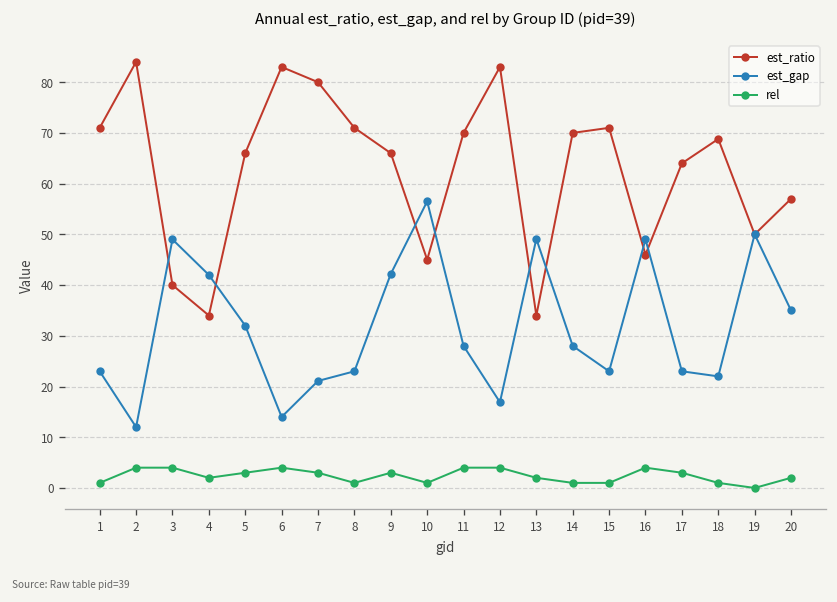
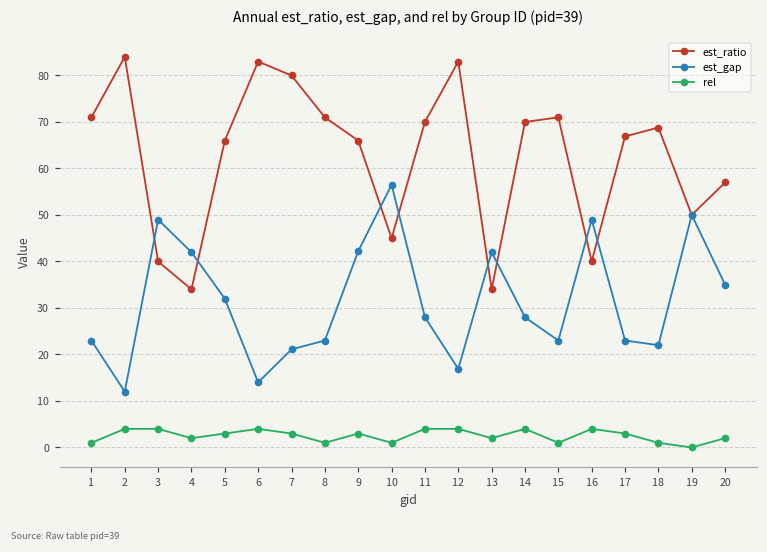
  {
    "est_ratio": {
      "1": 71,
      "2": 84,
      "3": 40,
      "4": 34,
      "5": 66,
      "6": 83,
      "7": 80,
      "8": 71,
      "9": 66,
      "10": 45,
      "11": 70,
      "12": 83,
      "13": 34,
      "14": 70,
      "15": 71,
-     "16": 46,
-     "17": 64,
+     "16": 40,
+     "17": 67,
      "18": 69,
      "20": 57
    },
    "est_gap": {
      "1": 23,
      "2": 12,
      "3": 49,
      "4": 42,
      "5": 32,
      "6": 14,
      "7": 21,
      "8": 23,
      "9": 42,
      "10": 57,
      "11": 28,
      "12": 17,
-     "13": 49,
+     "13": 42,
      "14": 28,
      "15": 23,
      "16": 49,
      "17": 23,
      "18": 22,
      "20": 35
    },
    "rel": {
      "1": 1,
      "2": 4,
      "3": 4,
      "4": 2,
      "5": 3,
      "6": 4,
      "7": 3,
      "8": 1,
      "9": 3,
      "10": 1,
      "11": 4,
      "12": 4,
      "13": 2,
-     "14": 1,
+     "14": 4,
      "15": 1,
      "16": 4,
      "17": 3,
      "18": 1,
      "19": 0,
      "20": 2
    }
  }
